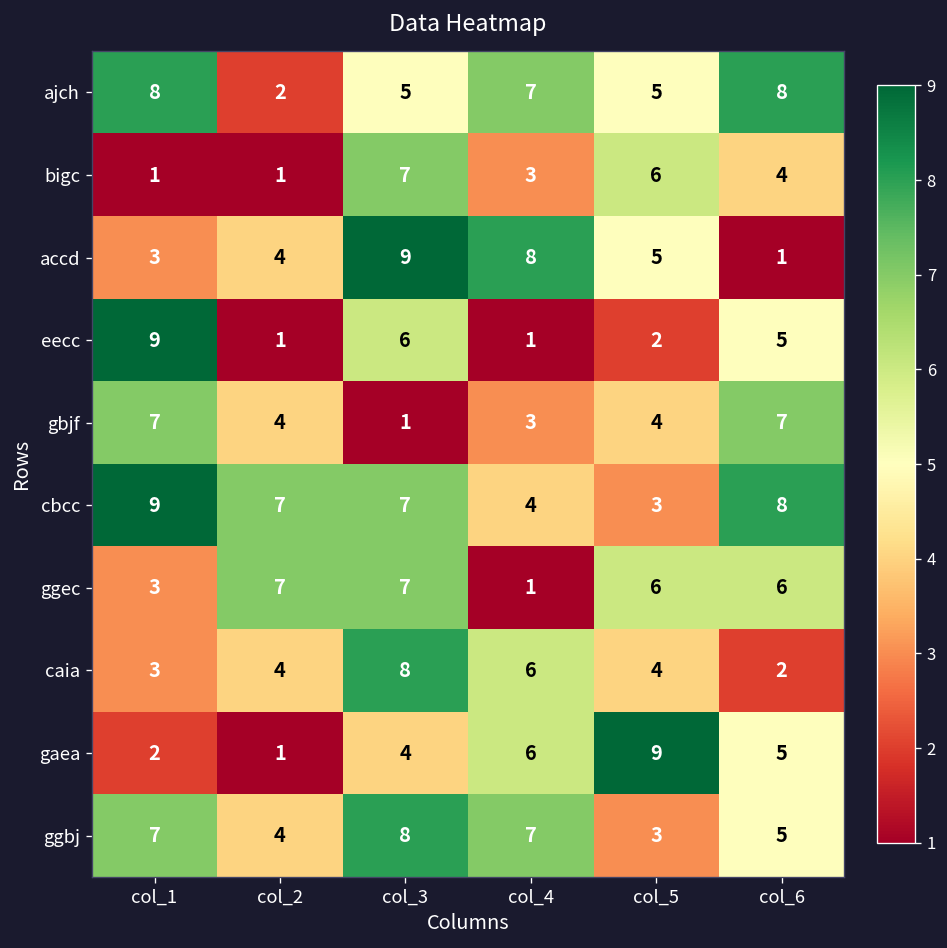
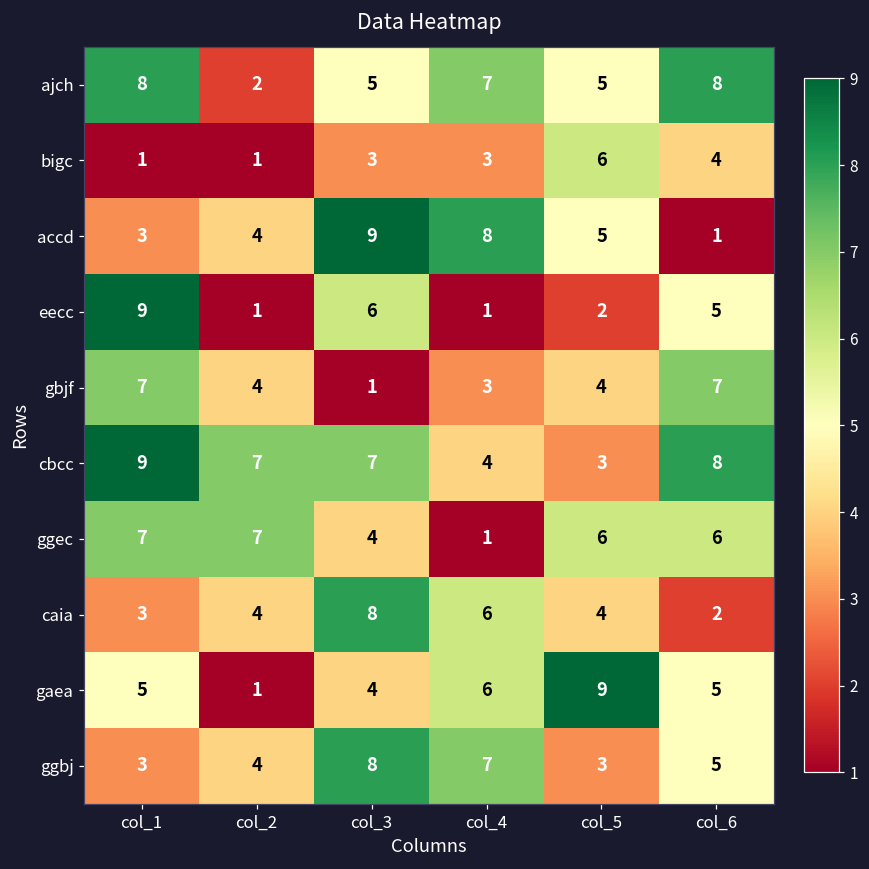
  {
    "ajch": {
      "col_1": 8,
      "col_2": 2,
      "col_3": 5,
      "col_4": 7,
      "col_5": 5,
      "col_6": 8
    },
    "bigc": {
      "col_1": 1,
      "col_2": 1,
-     "col_3": 7,
+     "col_3": 3,
      "col_4": 3,
      "col_5": 6,
      "col_6": 4
    },
    "accd": {
      "col_1": 3,
      "col_2": 4,
      "col_3": 9,
      "col_4": 8,
      "col_5": 5,
      "col_6": 1
    },
    "eecc": {
      "col_1": 9,
      "col_2": 1,
      "col_3": 6,
      "col_4": 1,
      "col_5": 2,
      "col_6": 5
    },
    "gbjf": {
      "col_1": 7,
      "col_2": 4,
      "col_3": 1,
      "col_4": 3,
      "col_5": 4,
      "col_6": 7
    },
    "cbcc": {
      "col_1": 9,
      "col_2": 7,
      "col_3": 7,
      "col_4": 4,
      "col_5": 3,
      "col_6": 8
    },
    "ggec": {
-     "col_1": 3,
+     "col_1": 7,
      "col_2": 7,
-     "col_3": 7,
+     "col_3": 4,
      "col_4": 1,
      "col_5": 6,
      "col_6": 6
    },
    "caia": {
      "col_1": 3,
      "col_2": 4,
      "col_3": 8,
      "col_4": 6,
      "col_5": 4,
      "col_6": 2
    },
    "gaea": {
-     "col_1": 2,
+     "col_1": 5,
      "col_2": 1,
      "col_3": 4,
      "col_4": 6,
      "col_5": 9,
      "col_6": 5
    },
    "ggbj": {
-     "col_1": 7,
+     "col_1": 3,
      "col_2": 4,
      "col_3": 8,
      "col_4": 7,
      "col_5": 3,
      "col_6": 5
    }
  }
